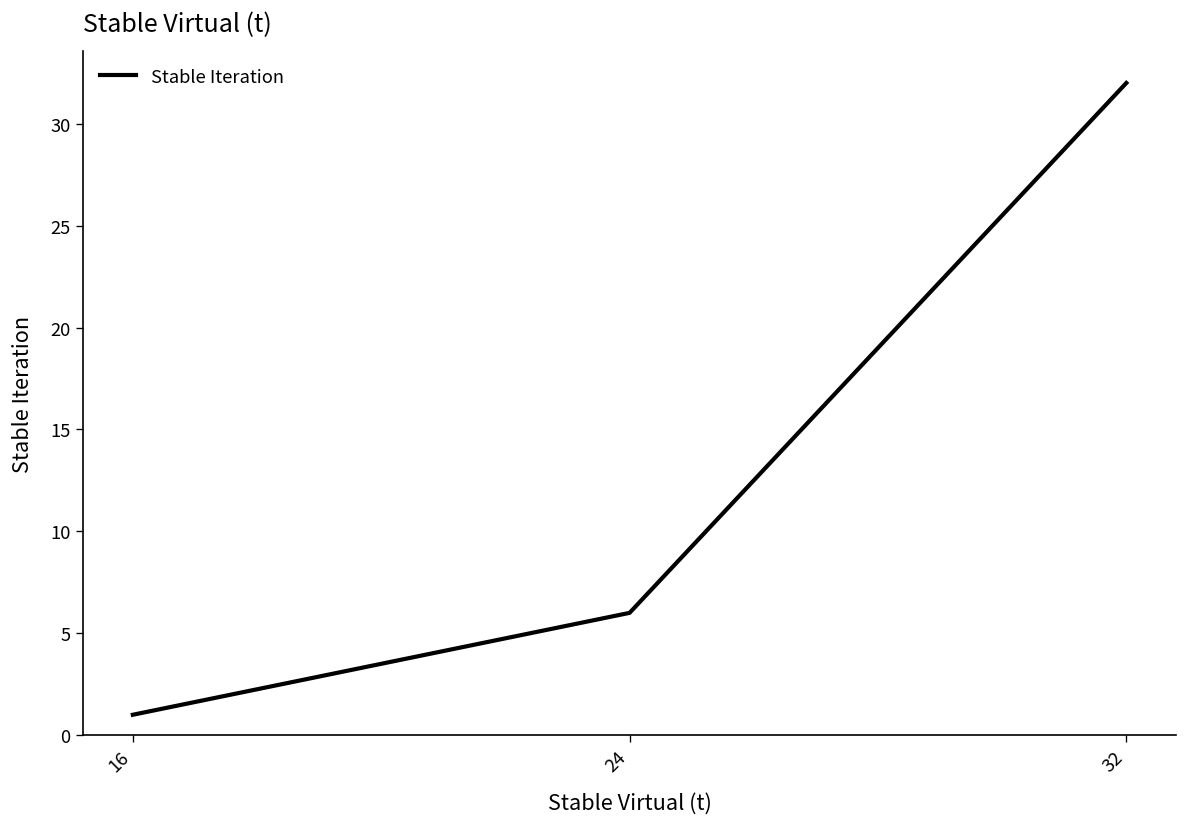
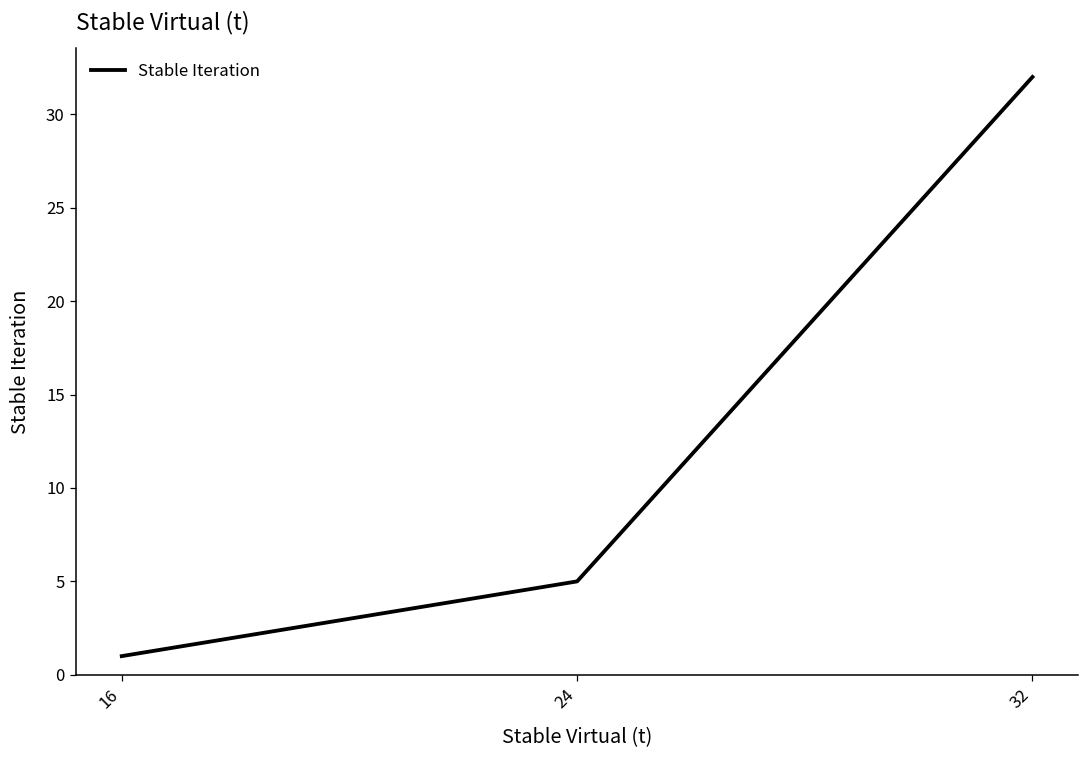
  {
    "16": 1,
-   "24": 6,
+   "24": 5,
    "32": 32
  }
